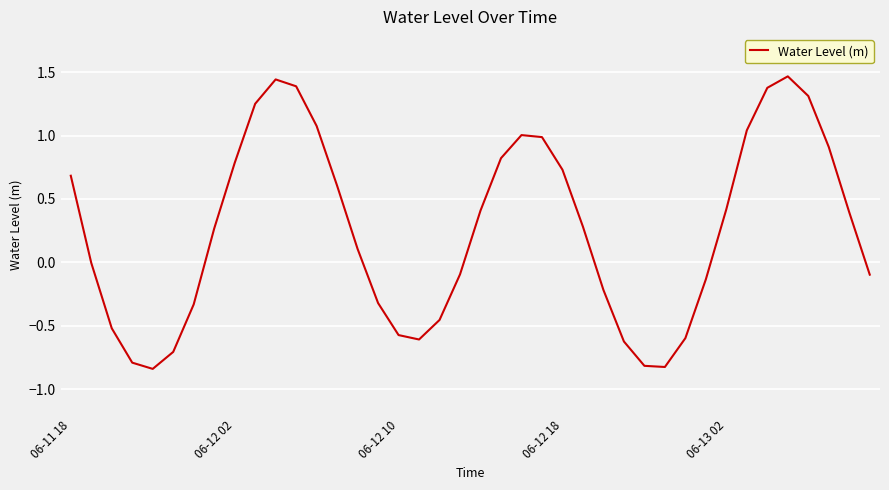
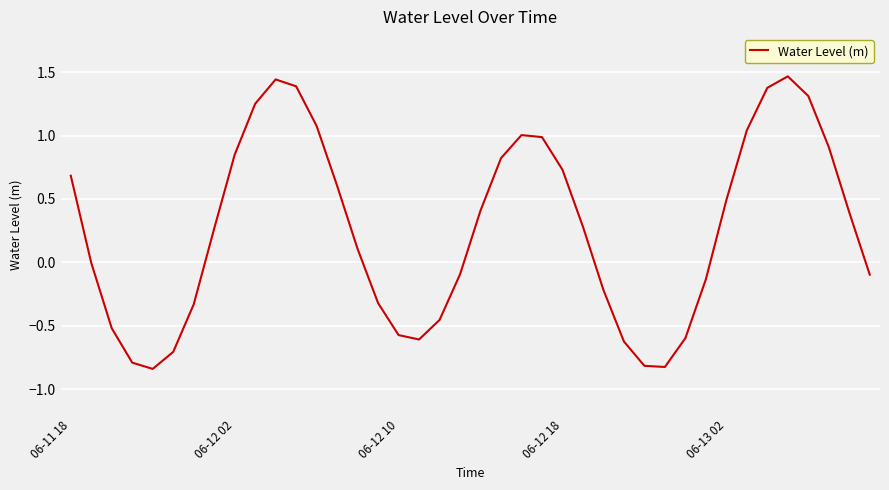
  {
    "06-11 18": 0.68,
-   "06-12 02": 0.78,
+   "06-12 02": 0.85,
    "06-12 10": -0.57,
    "06-12 18": 0.73,
-   "06-13 02": 0.42
+   "06-13 02": 0.49
  }
